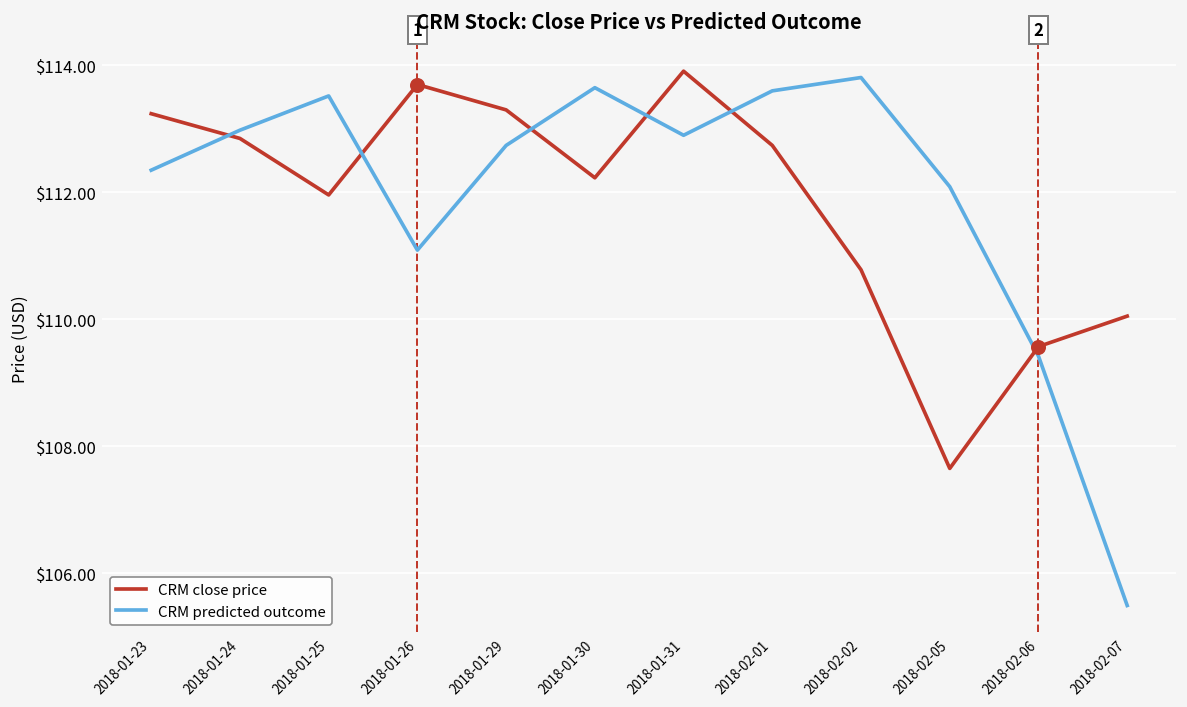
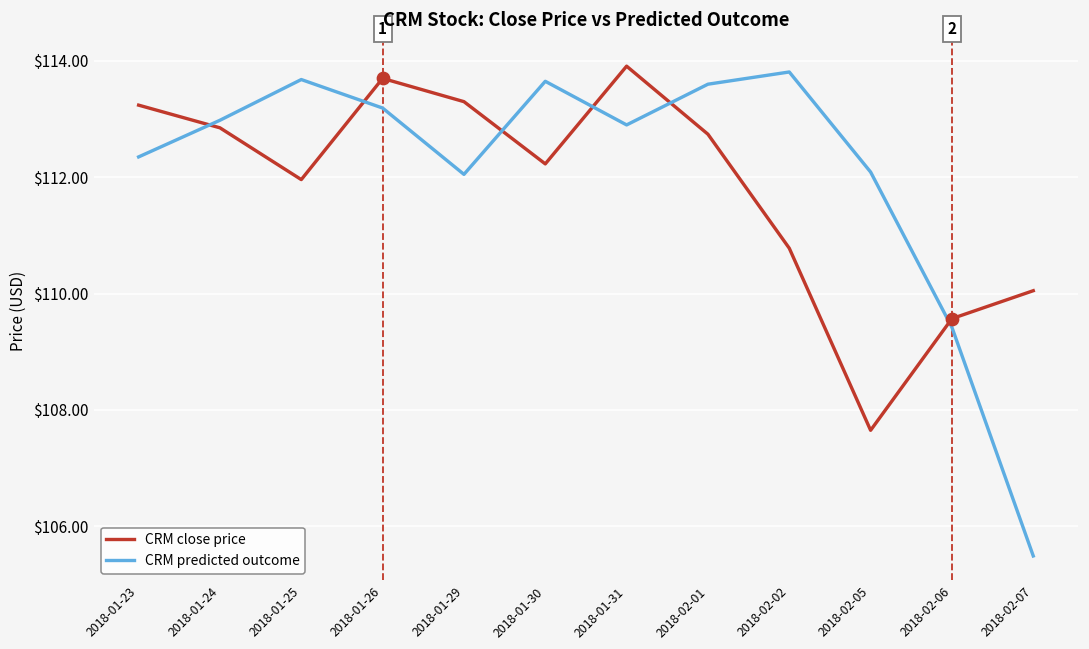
  {
    "CRM predicted outcome": {
      "2018-01-23": "$112.4",
      "2018-01-24": "$113.0",
-     "2018-01-25": "$113.5",
-     "2018-01-26": "$111.1",
-     "2018-01-29": "$112.7",
+     "2018-01-25": "$113.7",
+     "2018-01-26": "$113.2",
+     "2018-01-29": "$112.1",
      "2018-01-30": "$113.7",
      "2018-01-31": "$112.9",
      "2018-02-01": "$113.6",
      "2018-02-02": "$113.8",
      "2018-02-05": "$112.1",
      "2018-02-06": "$109.4",
      "2018-02-07": "$105.5"
    }
  }
